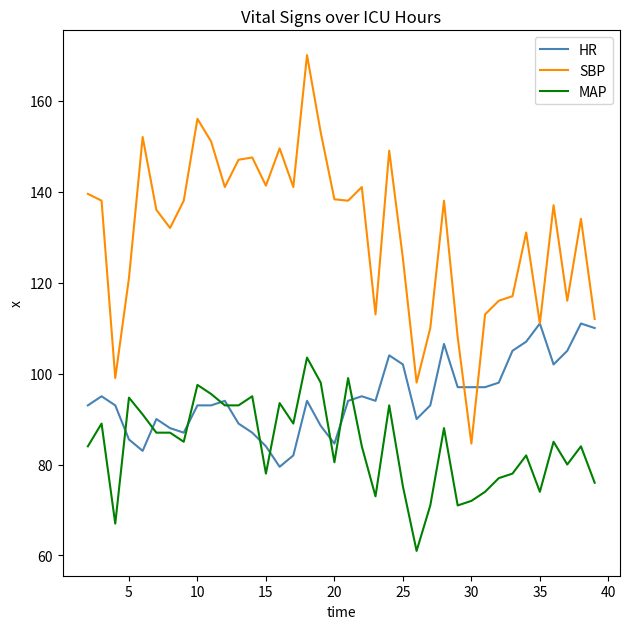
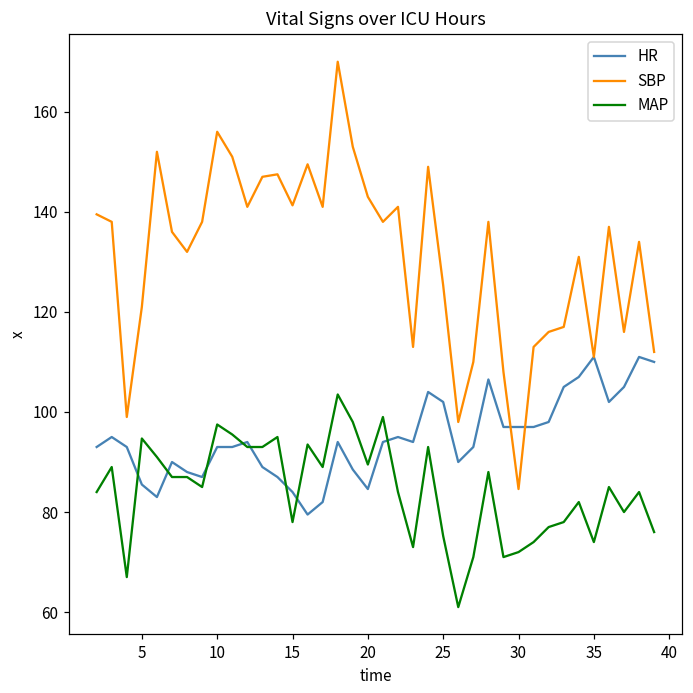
  {
    "HR": {
      "5": 86,
      "10": 93,
      "15": 84,
      "20": 85,
      "25": 102,
      "30": 97
    },
    "SBP": {
      "5": 121,
      "10": 156,
      "15": 141,
-     "20": 138,
+     "20": 143,
      "25": 125,
      "30": 85
    },
    "MAP": {
      "5": 95,
      "10": 98,
      "15": 78,
-     "20": 81,
+     "20": 90,
      "25": 75,
      "30": 72,
      "35": 74
    }
  }
